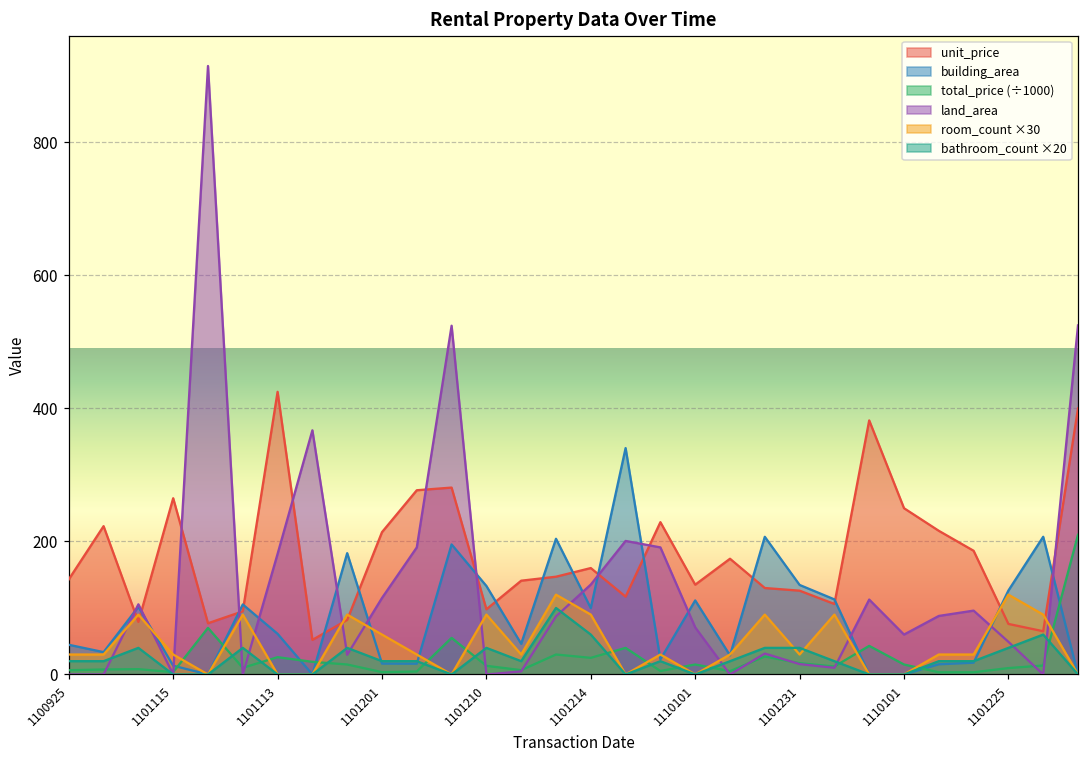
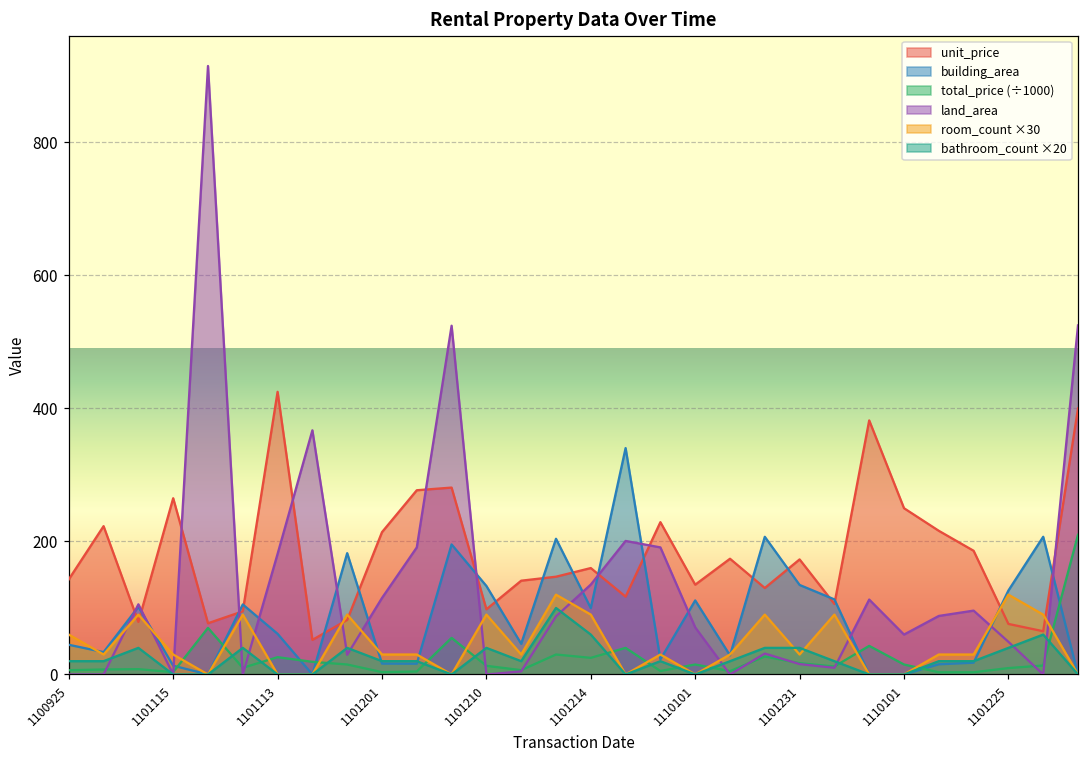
  {
    "unit_price": {
      "1100925": 140,
      "1101201": 210,
      "1101214": 160,
-     "1101231": 130
+     "1101231": 170
    },
    "land_area": {
      "1100925": 0,
      "1101201": 120,
      "1101214": 140
    },
    "room_count ×30": {
-     "1100925": 30,
-     "1101201": 60,
+     "1100925": 60,
+     "1101201": 30,
      "1101214": 90,
      "1101231": 30
    }
  }
